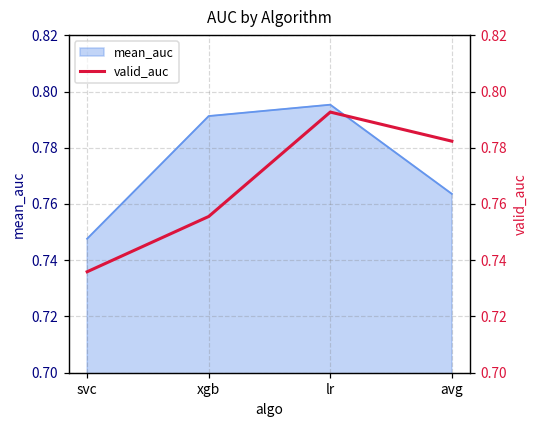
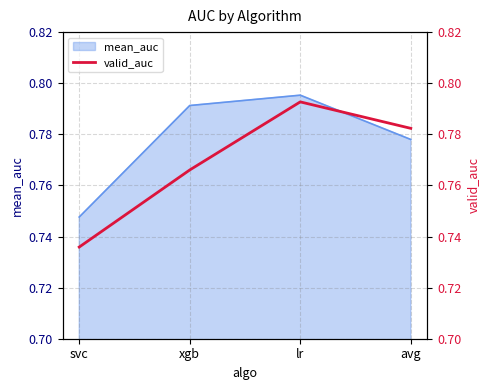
  {
    "mean_auc": {
      "svc": 0.748,
      "xgb": 0.791,
      "lr": 0.795,
-     "avg": 0.764
+     "avg": 0.778
    },
    "valid_auc": {
      "svc": 0.736,
-     "xgb": 0.756,
+     "xgb": 0.766,
      "lr": 0.793,
      "avg": 0.782
    }
  }
